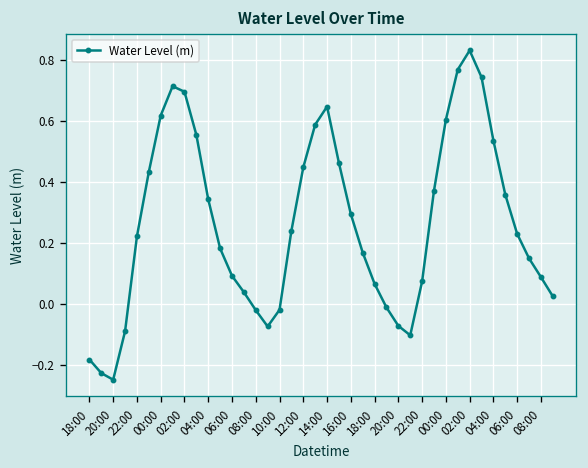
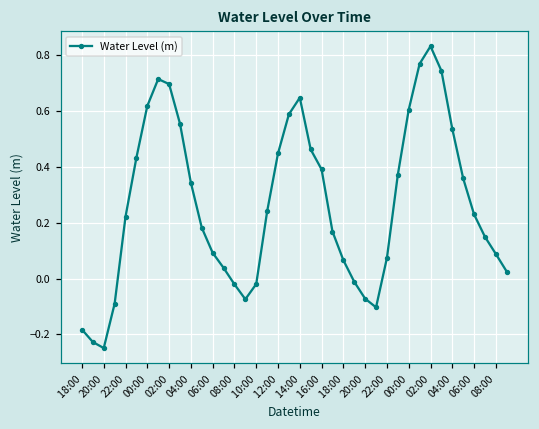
  {
    "10:00": -0.02,
    "12:00": 0.45,
    "14:00": 0.65,
-   "16:00": 0.29
+   "16:00": 0.39
  }
